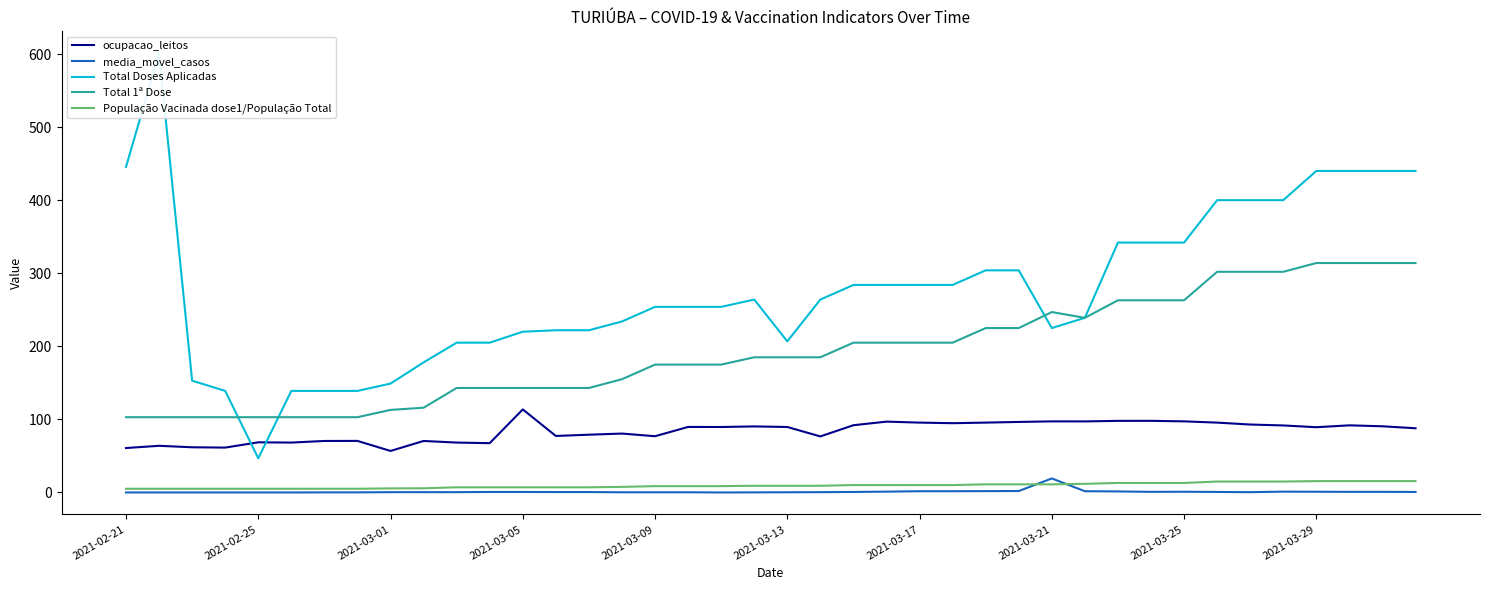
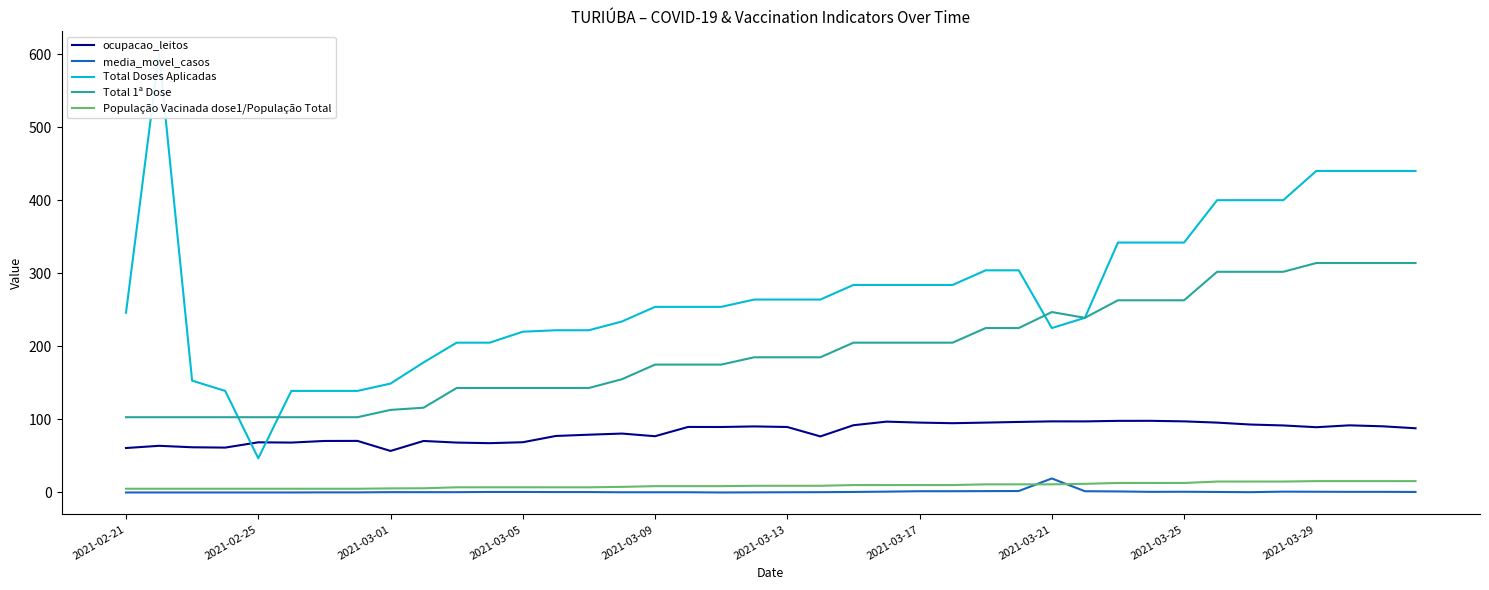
  {
    "ocupacao_leitos": {
      "2021-02-21": 60,
      "2021-02-25": 70,
      "2021-03-01": 60,
-     "2021-03-05": 110,
+     "2021-03-05": 70,
      "2021-03-09": 80,
      "2021-03-13": 90,
      "2021-03-17": 100,
      "2021-03-21": 100,
      "2021-03-25": 100,
      "2021-03-29": 90
    },
    "media_movel_casos": {
      "2021-02-21": 0,
      "2021-02-25": 0,
      "2021-03-01": 0,
      "2021-03-05": 0,
      "2021-03-09": 0,
      "2021-03-13": 0,
      "2021-03-17": 0,
      "2021-03-21": 20,
      "2021-03-25": 0,
      "2021-03-29": 0
    },
    "Total Doses Aplicadas": {
-     "2021-02-21": 450,
+     "2021-02-21": 250,
      "2021-02-25": 50,
      "2021-03-01": 150,
      "2021-03-05": 220,
      "2021-03-09": 250,
-     "2021-03-13": 210,
+     "2021-03-13": 260,
      "2021-03-17": 280,
      "2021-03-21": 230,
      "2021-03-25": 340,
      "2021-03-29": 440
    },
    "Total 1ª Dose": {
      "2021-02-21": 100,
      "2021-02-25": 100,
      "2021-03-01": 110,
      "2021-03-05": 140,
      "2021-03-09": 180,
      "2021-03-13": 190,
      "2021-03-17": 210,
      "2021-03-21": 250,
      "2021-03-25": 260,
      "2021-03-29": 310
    },
    "População Vacinada dose1/População Total": {
      "2021-02-21": 10,
      "2021-02-25": 10,
      "2021-03-01": 10,
      "2021-03-05": 10,
      "2021-03-09": 10,
      "2021-03-13": 10,
      "2021-03-17": 10,
      "2021-03-21": 10,
      "2021-03-25": 10,
      "2021-03-29": 20
    }
  }
